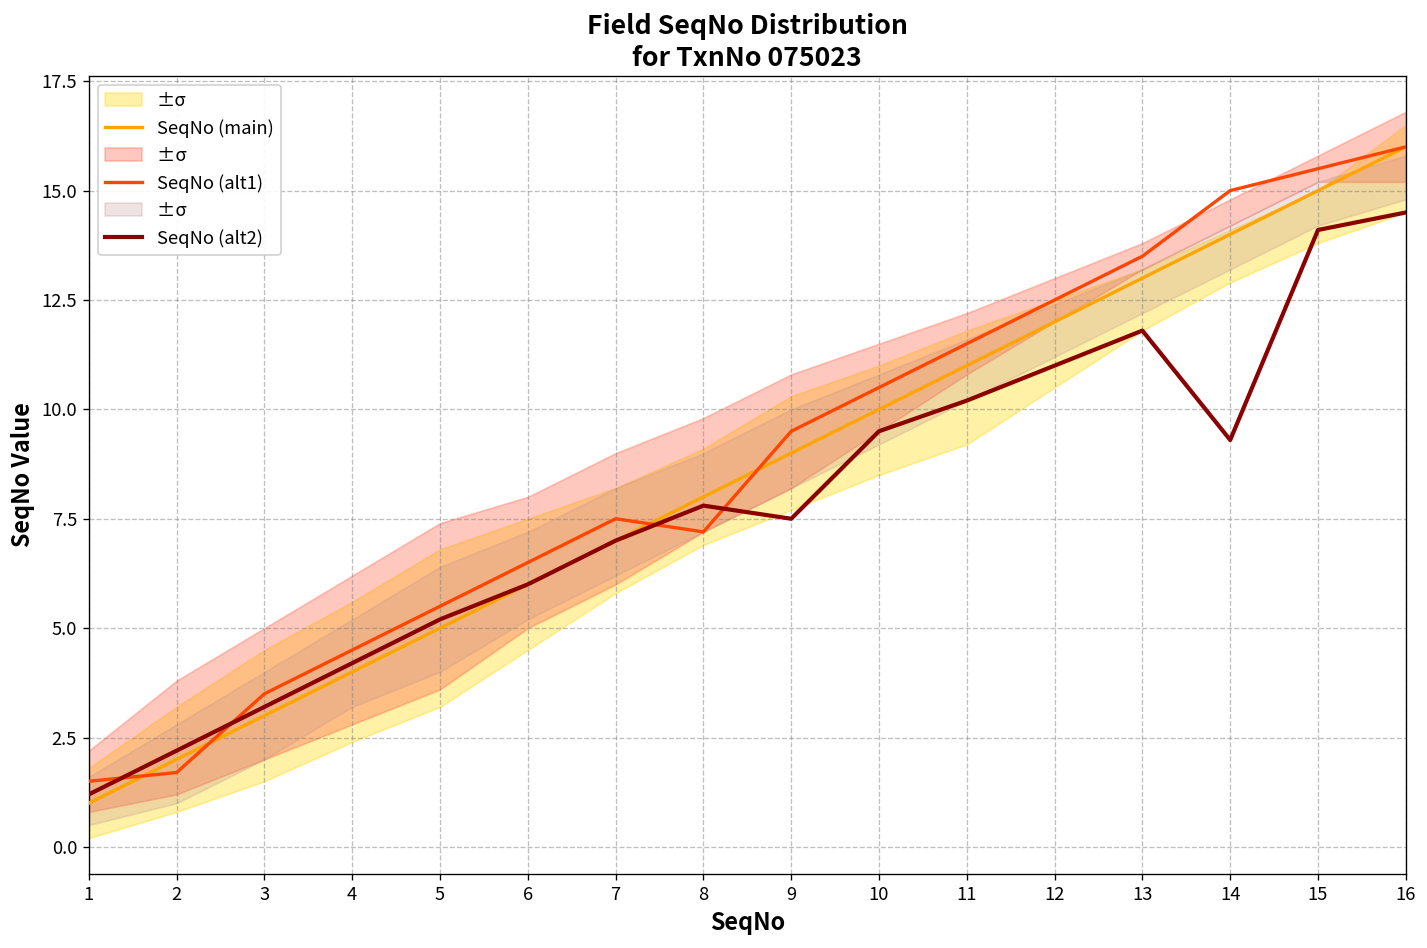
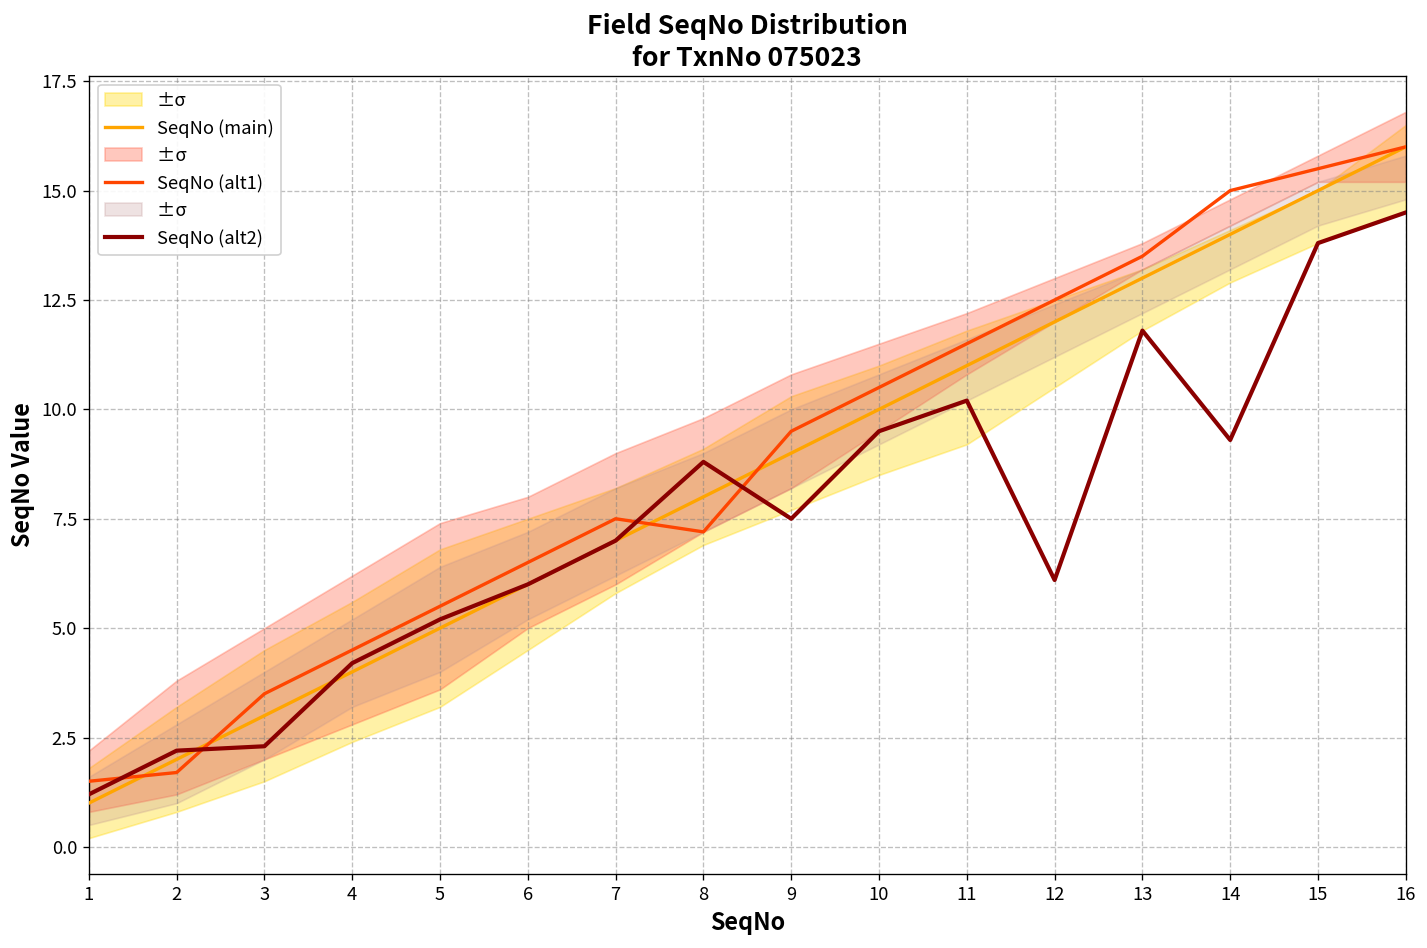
  {
    "SeqNo (alt1)": {
      "1": 1.5,
      "2": 1.7,
      "3": 3.5,
      "4": 4.5,
      "5": 5.5,
      "6": 6.5,
      "7": 7.5,
      "8": 7.2,
      "9": 9.5,
      "10": 10.5,
      "11": 11.5,
      "13": 13.5,
      "14": 15.0,
      "15": 15.5
    },
    "SeqNo (alt2)": {
      "1": 1.2,
      "2": 2.2,
-     "3": 3.2,
+     "3": 2.3,
      "4": 4.2,
      "5": 5.2,
-     "8": 7.8,
+     "8": 8.8,
      "9": 7.5,
      "10": 9.5,
      "11": 10.2,
-     "12": 11.0,
+     "12": 6.1,
      "13": 11.8,
      "14": 9.3,
-     "15": 14.1,
+     "15": 13.8,
      "16": 14.5
    }
  }
